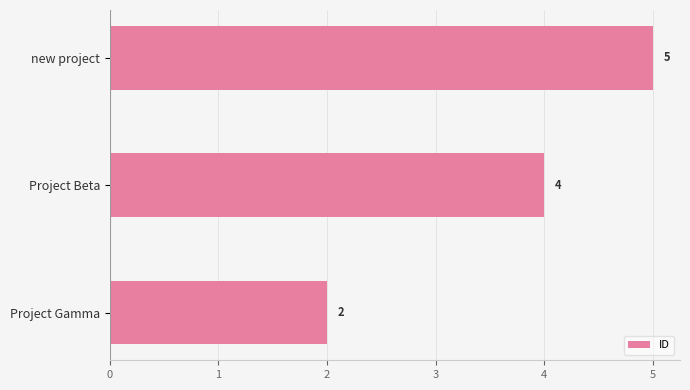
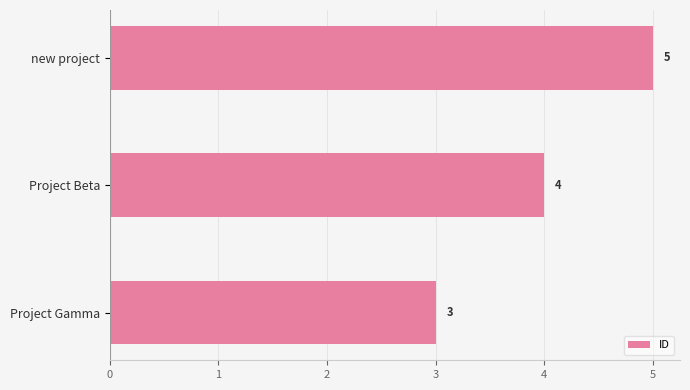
  {
    "new project": 5,
    "Project Beta": 4,
-   "Project Gamma": 2
+   "Project Gamma": 3
  }
